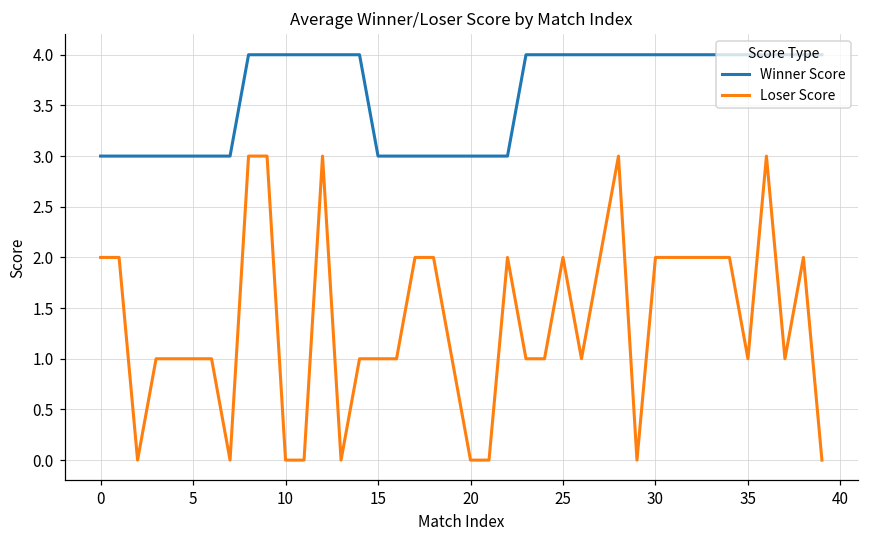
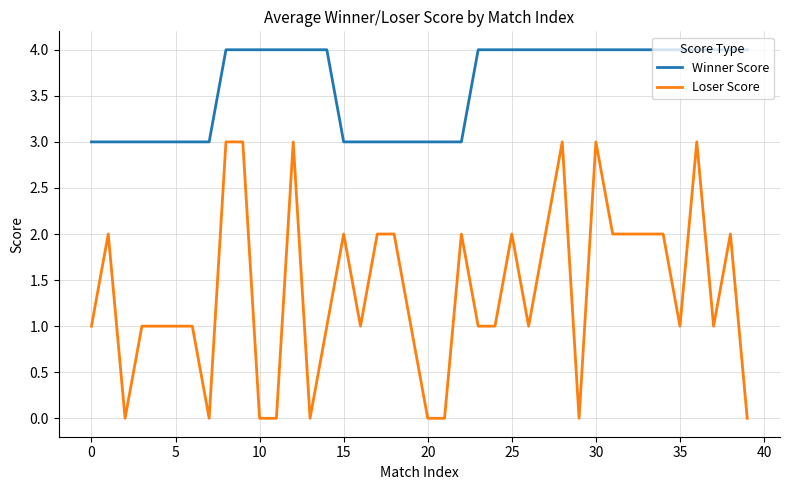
  {
    "Winner Score": {
      "0": 3,
      "5": 3,
      "10": 4,
      "15": 3,
      "20": 3,
      "25": 4,
      "30": 4
    },
    "Loser Score": {
-     "0": 2,
+     "0": 1,
      "5": 1,
      "10": 0,
-     "15": 1,
+     "15": 2,
      "20": 0,
      "25": 2,
-     "30": 2,
+     "30": 3,
      "35": 1
    }
  }
